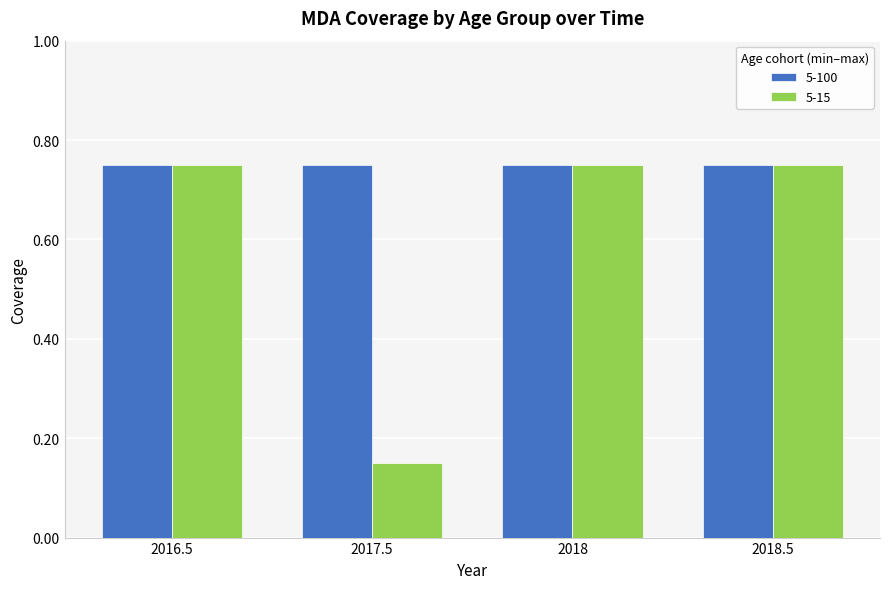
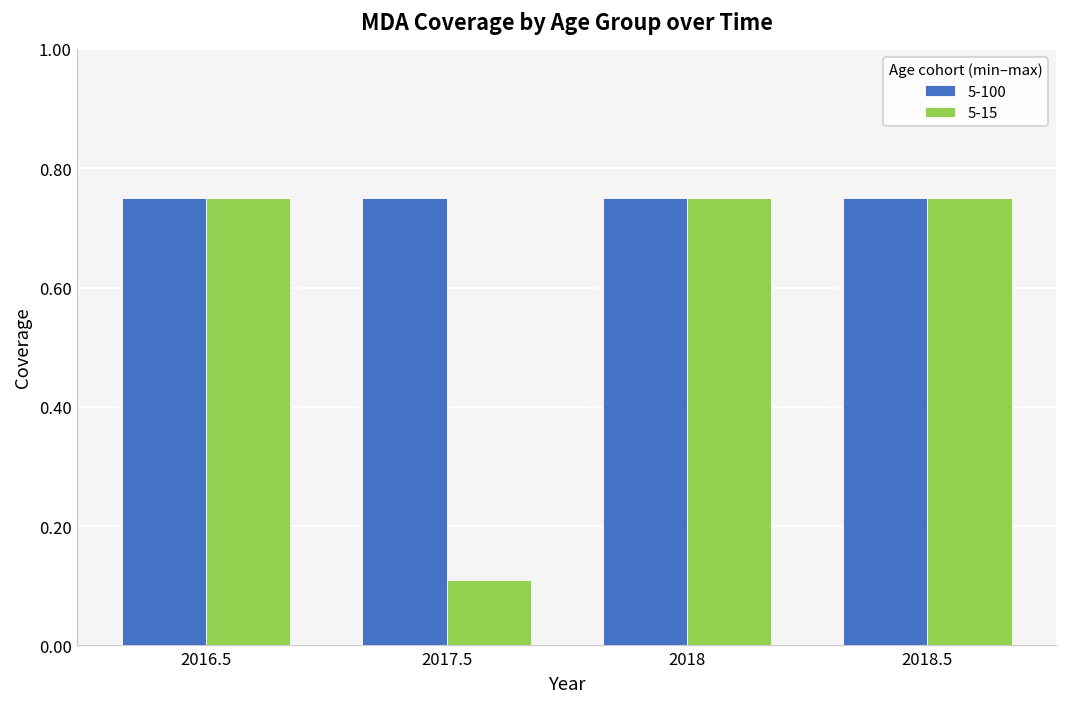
  {
    "5-100": {
      "2016.5": 0.75,
      "2017.5": 0.75,
      "2018": 0.75,
      "2018.5": 0.75
    },
    "5-15": {
      "2016.5": 0.75,
-     "2017.5": 0.15,
+     "2017.5": 0.11,
      "2018": 0.75,
      "2018.5": 0.75
    }
  }
